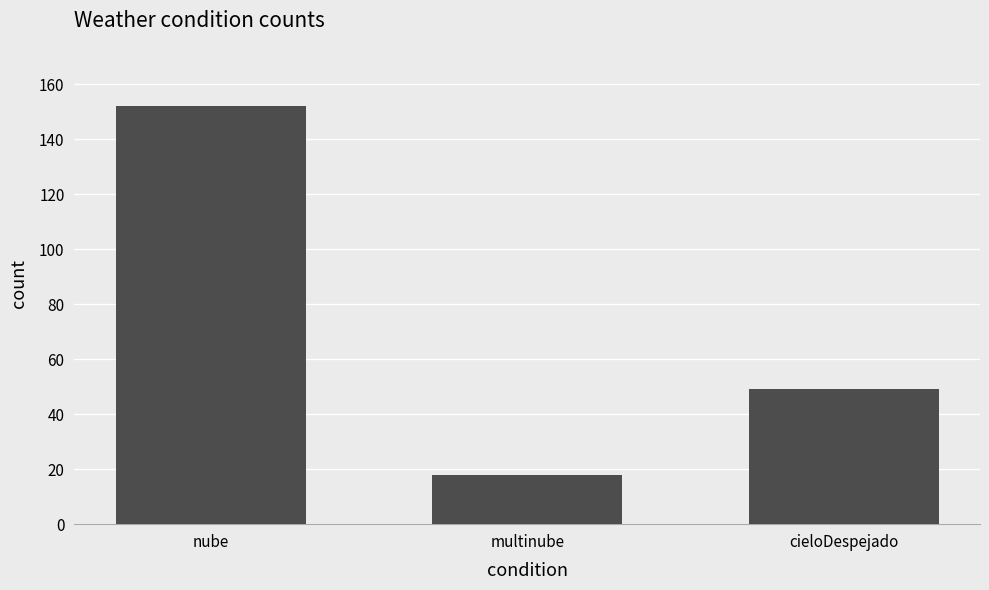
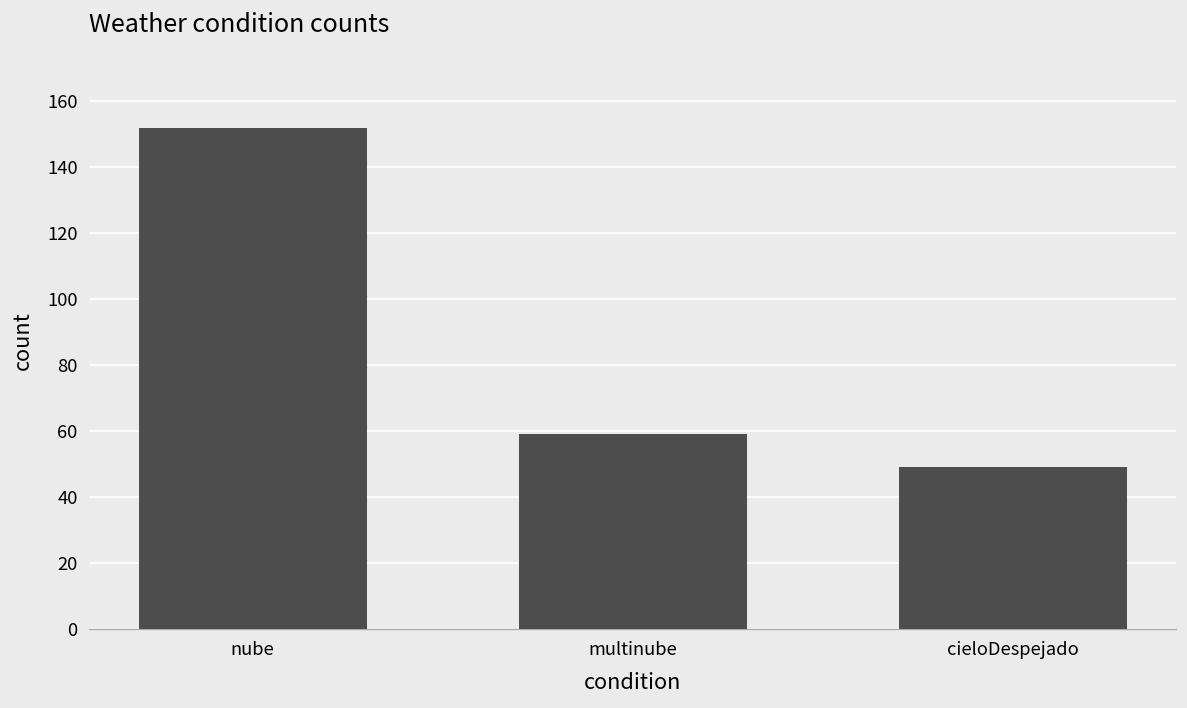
  {
    "nube": 152,
-   "multinube": 18,
+   "multinube": 59,
    "cieloDespejado": 49
  }
